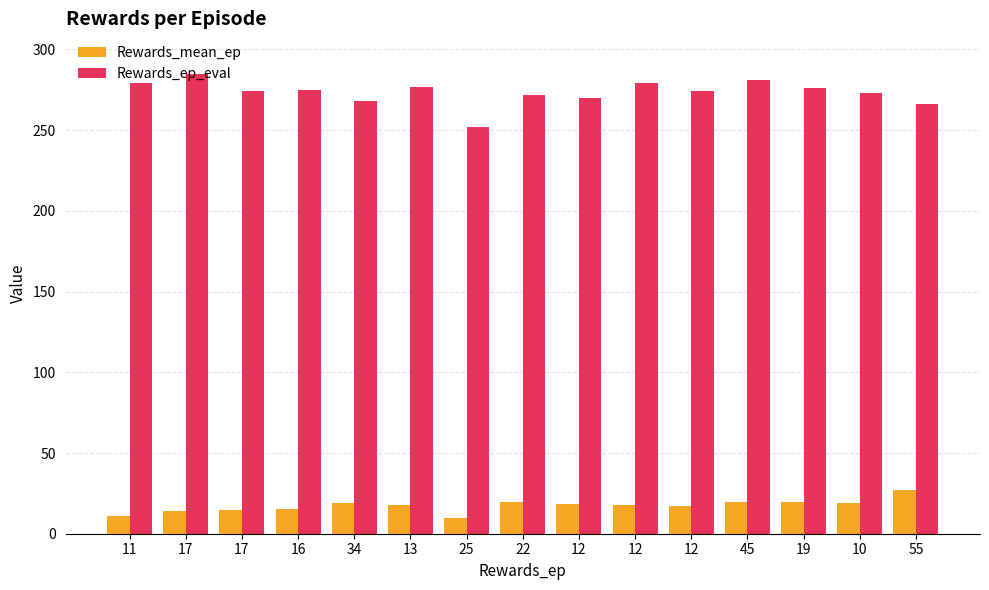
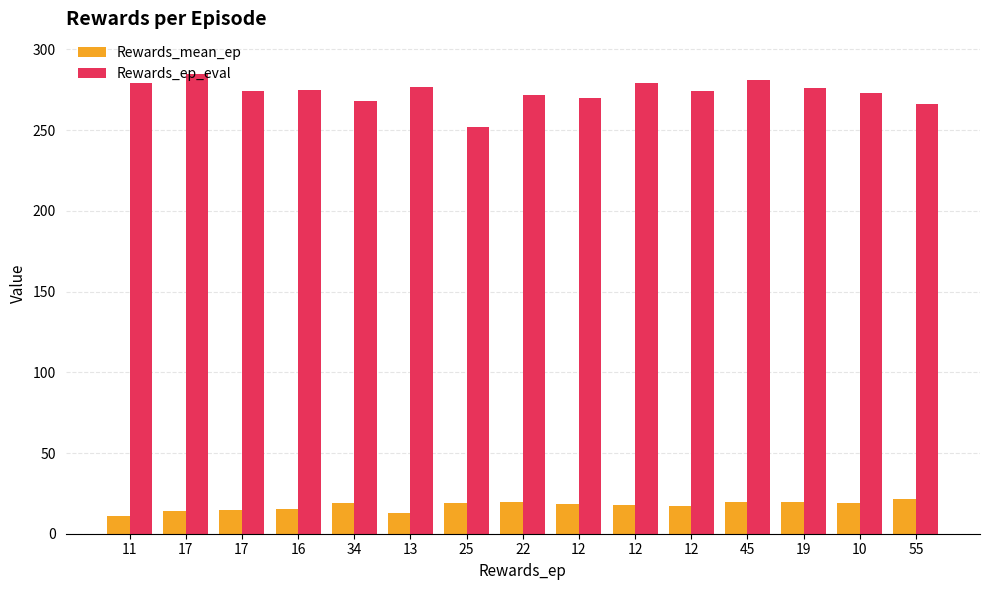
  {
    "Rewards_mean_ep": {
      "11": 11,
      "16": 15,
      "34": 19,
-     "13": 18,
-     "25": 10,
+     "13": 13,
+     "25": 19,
      "22": 19,
      "45": 20,
      "19": 20,
      "10": 19,
-     "55": 27
+     "55": 21
    },
    "Rewards_ep_eval": {
      "11": 279,
      "16": 275,
      "34": 268,
      "13": 277,
      "25": 252,
      "22": 272,
      "45": 281,
      "19": 276,
      "10": 273,
      "55": 266
    }
  }
